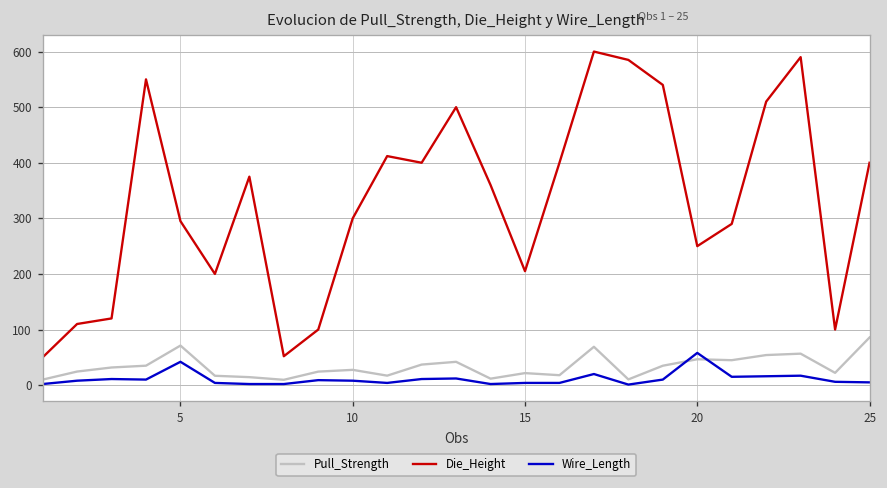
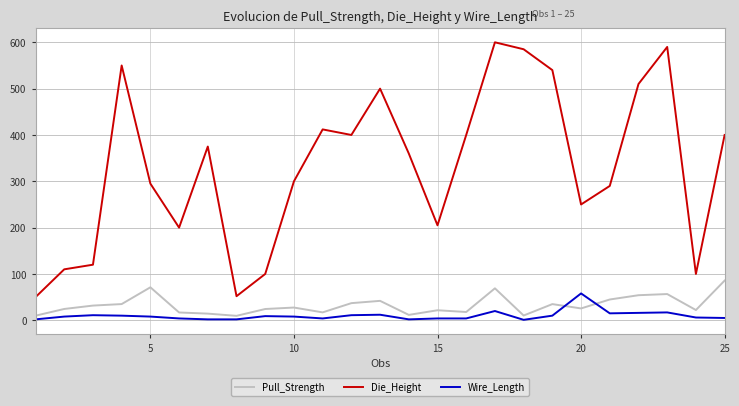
  {
    "Pull_Strength": {
      "5": 70,
      "10": 30,
      "15": 20,
-     "20": 50,
+     "20": 30,
      "25": 90
    },
    "Die_Height": {
      "5": 300,
      "10": 300,
      "15": 210,
      "20": 250,
      "25": 400
    },
    "Wire_Length": {
-     "5": 40,
+     "5": 10,
      "10": 10,
      "15": 0,
      "20": 60,
      "25": 10
    }
  }
